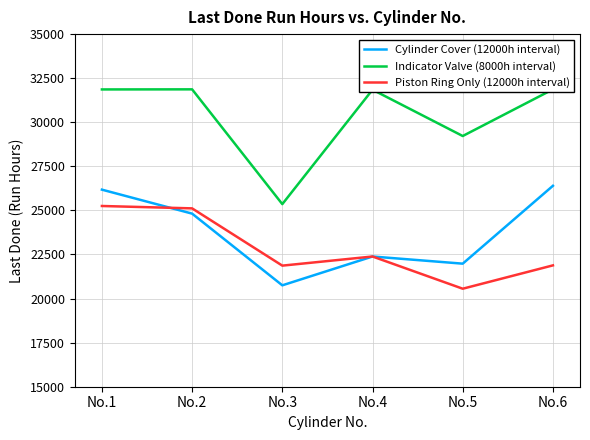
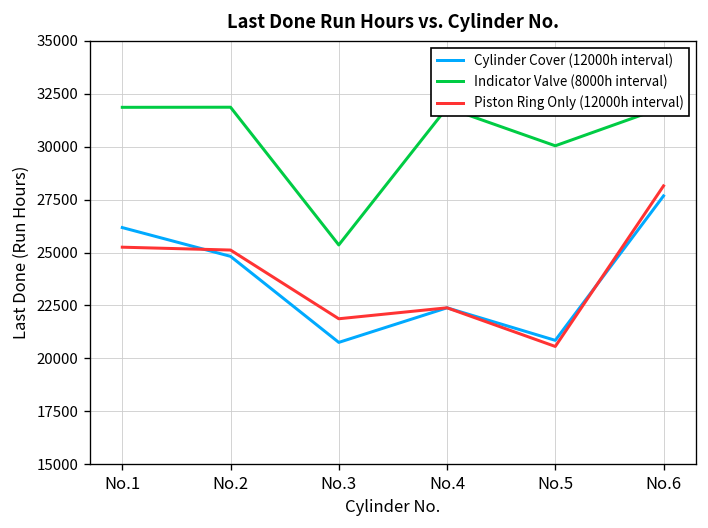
  {
    "Cylinder Cover (12000h interval)": {
      "No.1": 26200,
      "No.2": 24800,
      "No.3": 20800,
-     "No.5": 22000,
-     "No.6": 26400
+     "No.5": 20800,
+     "No.6": 27700
    },
    "Indicator Valve (8000h interval)": {
      "No.1": 31900,
      "No.2": 31900,
      "No.3": 25400,
-     "No.5": 29200
+     "No.5": 30000
    },
    "Piston Ring Only (12000h interval)": {
      "No.1": 25300,
      "No.2": 25100,
      "No.3": 21900,
      "No.5": 20600,
-     "No.6": 21900
+     "No.6": 28100
    }
  }
